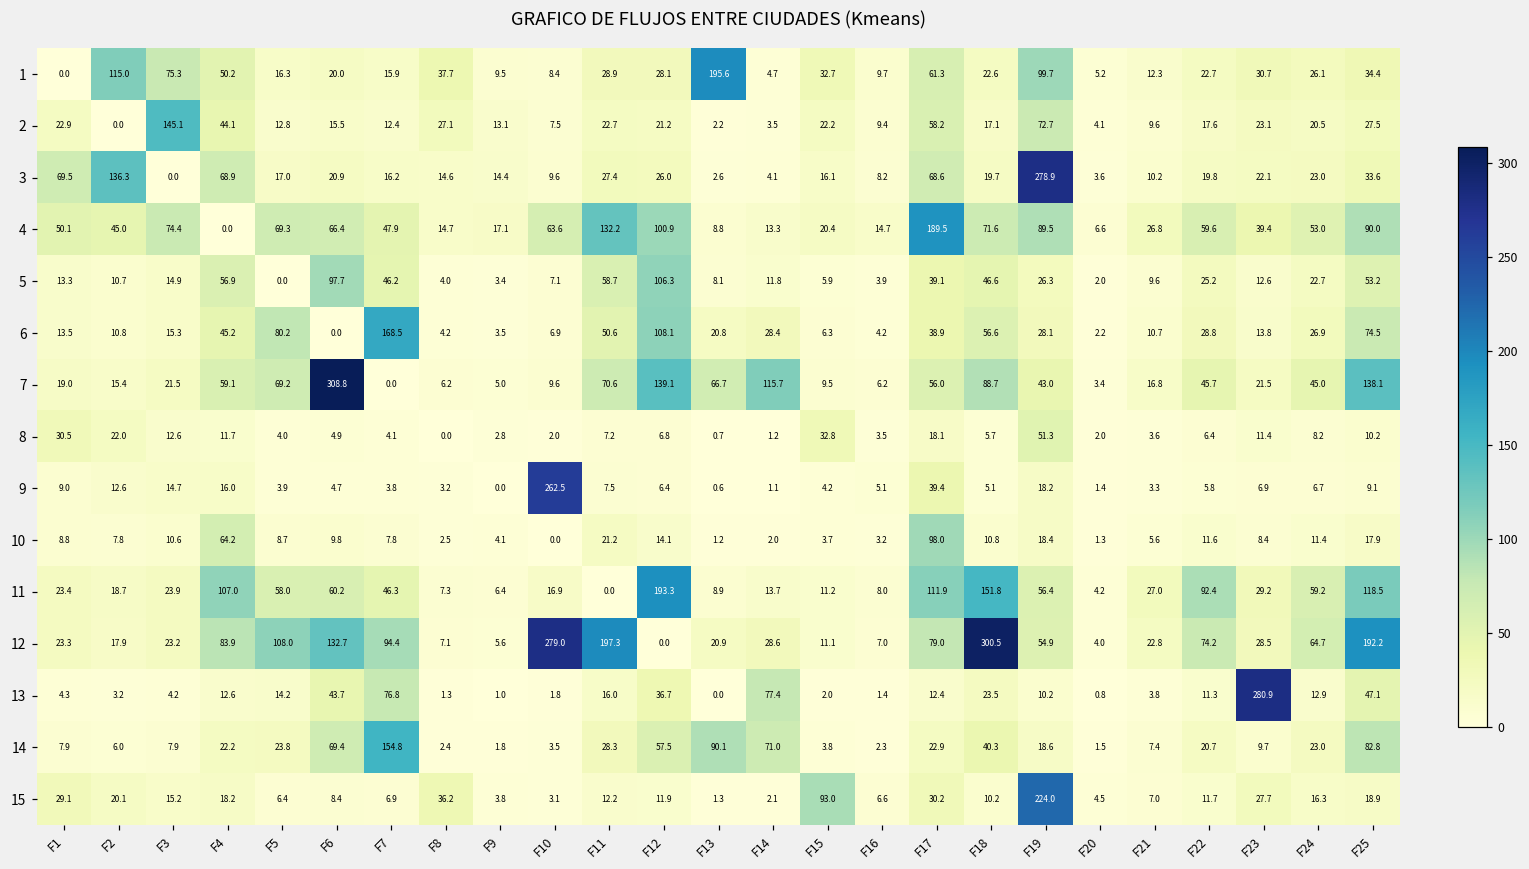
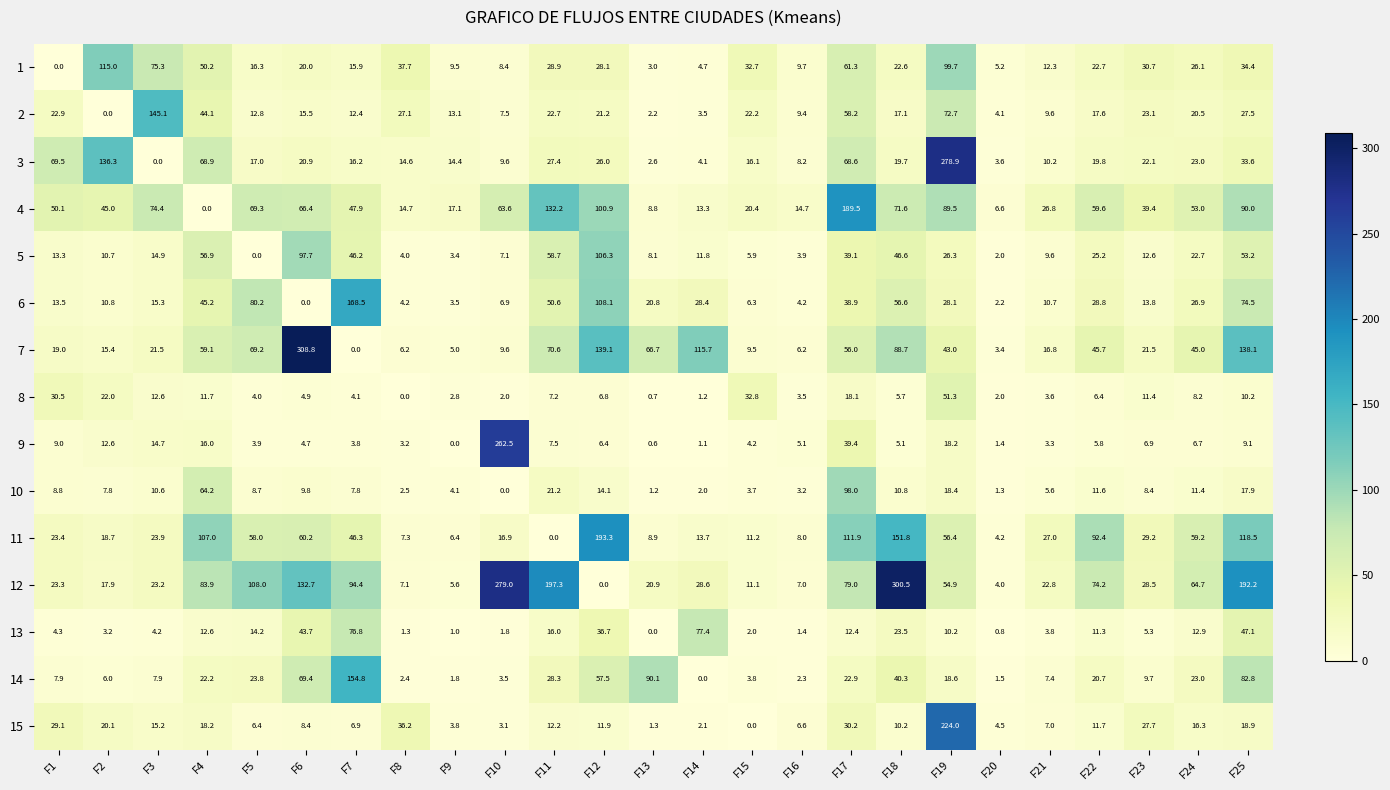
  {
    "1": {
      "F1": 0.0,
      "F2": 115.0,
      "F3": 75.3,
      "F4": 50.2,
      "F5": 16.3,
      "F6": 20.0,
      "F7": 15.9,
      "F8": 37.7,
      "F9": 9.5,
      "F10": 8.4,
      "F11": 28.9,
      "F12": 28.1,
-     "F13": 195.6,
+     "F13": 3.0,
      "F14": 4.7,
      "F15": 32.7,
      "F16": 9.7,
      "F17": 61.3,
      "F18": 22.6,
      "F19": 99.7,
      "F20": 5.2,
      "F21": 12.3,
      "F22": 22.7,
      "F23": 30.7,
      "F24": 26.1,
      "F25": 34.4
    },
    "13": {
      "F1": 4.3,
      "F2": 3.2,
      "F3": 4.2,
      "F4": 12.6,
      "F5": 14.2,
      "F6": 43.7,
      "F7": 76.8,
      "F8": 1.3,
      "F9": 1.0,
      "F10": 1.8,
      "F11": 16.0,
      "F12": 36.7,
      "F13": 0.0,
      "F14": 77.4,
      "F15": 2.0,
      "F16": 1.4,
      "F17": 12.4,
      "F18": 23.5,
      "F19": 10.2,
      "F20": 0.8,
      "F21": 3.8,
      "F22": 11.3,
-     "F23": 280.9,
+     "F23": 5.3,
      "F24": 12.9,
      "F25": 47.1
    },
    "14": {
      "F1": 7.9,
      "F2": 6.0,
      "F3": 7.9,
      "F4": 22.2,
      "F5": 23.8,
      "F6": 69.4,
      "F7": 154.8,
      "F8": 2.4,
      "F9": 1.8,
      "F10": 3.5,
      "F11": 28.3,
      "F12": 57.5,
      "F13": 90.1,
-     "F14": 71.0,
+     "F14": 0.0,
      "F15": 3.8,
      "F16": 2.3,
      "F17": 22.9,
      "F18": 40.3,
      "F19": 18.6,
      "F20": 1.5,
      "F21": 7.4,
      "F22": 20.7,
      "F23": 9.7,
      "F24": 23.0,
      "F25": 82.8
    },
    "15": {
      "F1": 29.1,
      "F2": 20.1,
      "F3": 15.2,
      "F4": 18.2,
      "F5": 6.4,
      "F6": 8.4,
      "F7": 6.9,
      "F8": 36.2,
      "F9": 3.8,
      "F10": 3.1,
      "F11": 12.2,
      "F12": 11.9,
      "F13": 1.3,
      "F14": 2.1,
-     "F15": 93.0,
+     "F15": 0.0,
      "F16": 6.6,
      "F17": 30.2,
      "F18": 10.2,
      "F19": 224.0,
      "F20": 4.5,
      "F21": 7.0,
      "F22": 11.7,
      "F23": 27.7,
      "F24": 16.3,
      "F25": 18.9
    }
  }
